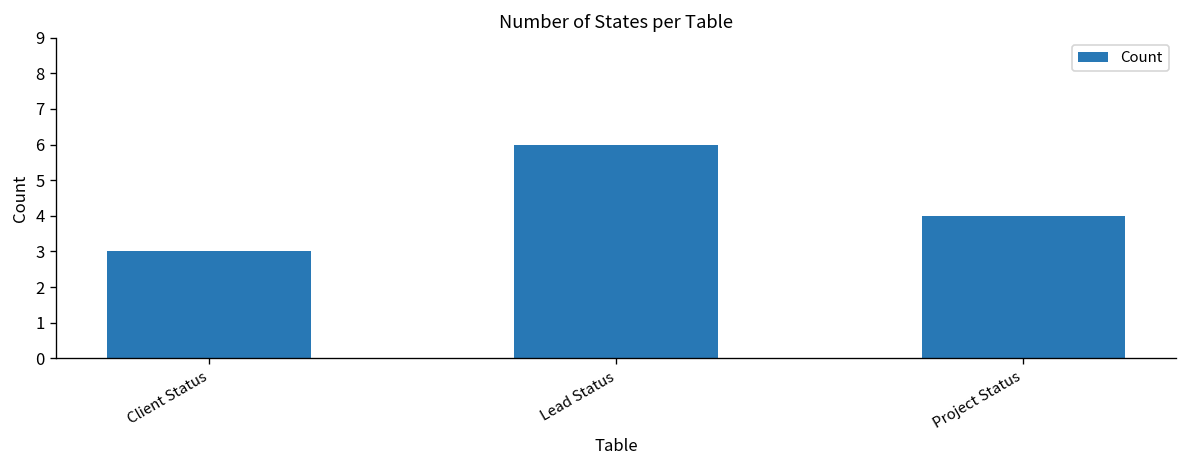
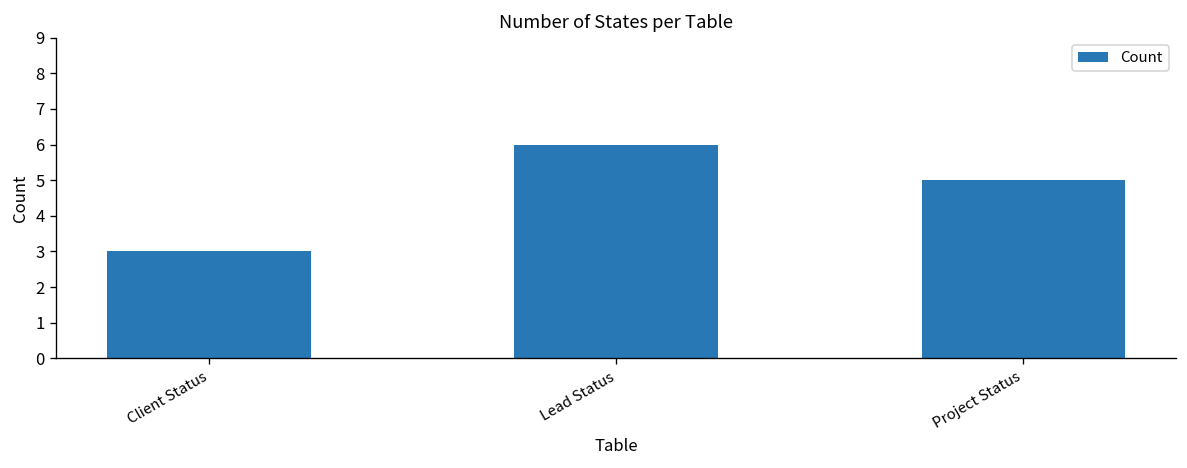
  {
    "Client Status": 3,
    "Lead Status": 6,
-   "Project Status": 4
+   "Project Status": 5
  }
